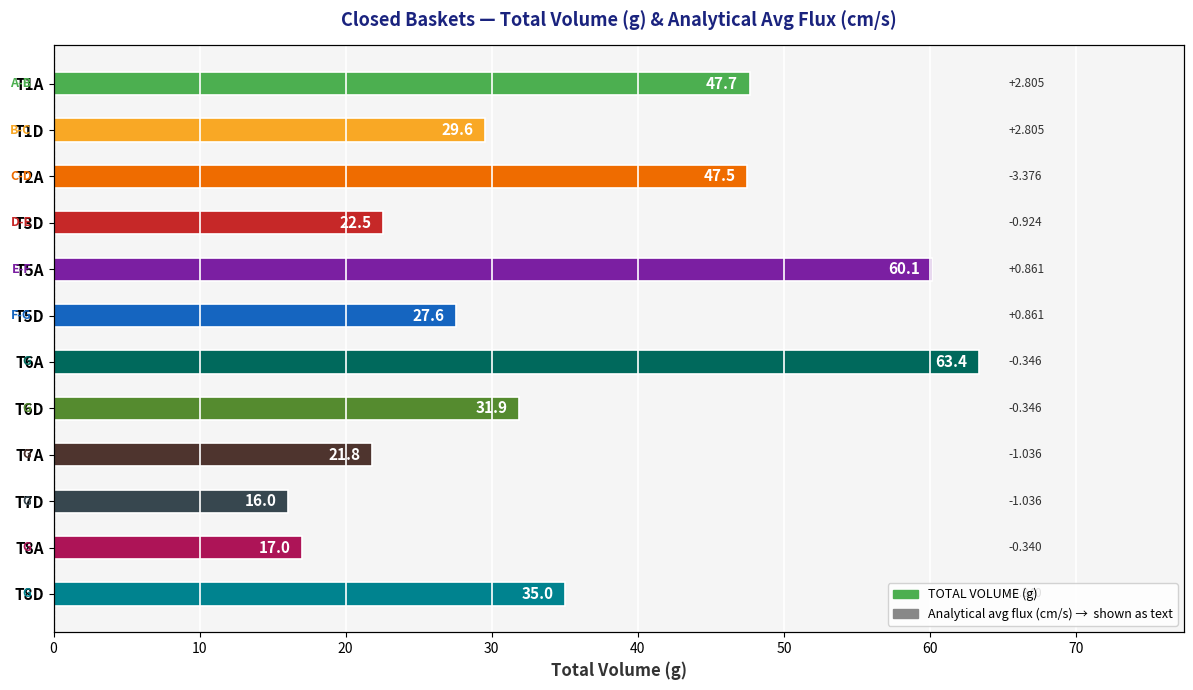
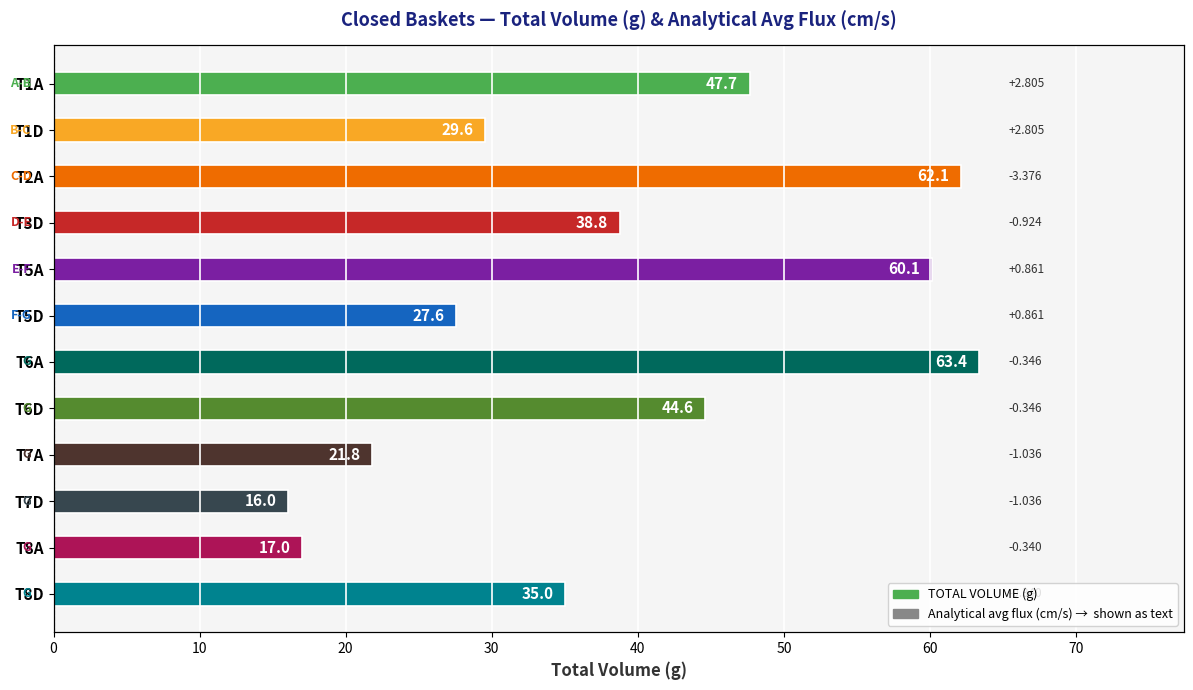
  {
    "T1A": 47.7,
    "T1D": 29.6,
-   "T2A": 47.5,
-   "T3D": 22.5,
+   "T2A": 62.1,
+   "T3D": 38.8,
    "T5A": 60.1,
    "T5D": 27.6,
    "T6A": 63.4,
-   "T6D": 31.9,
+   "T6D": 44.6,
    "T7A": 21.8,
    "T7D": 16.0,
    "T8A": 17.0,
    "T8D": 35.0
  }
